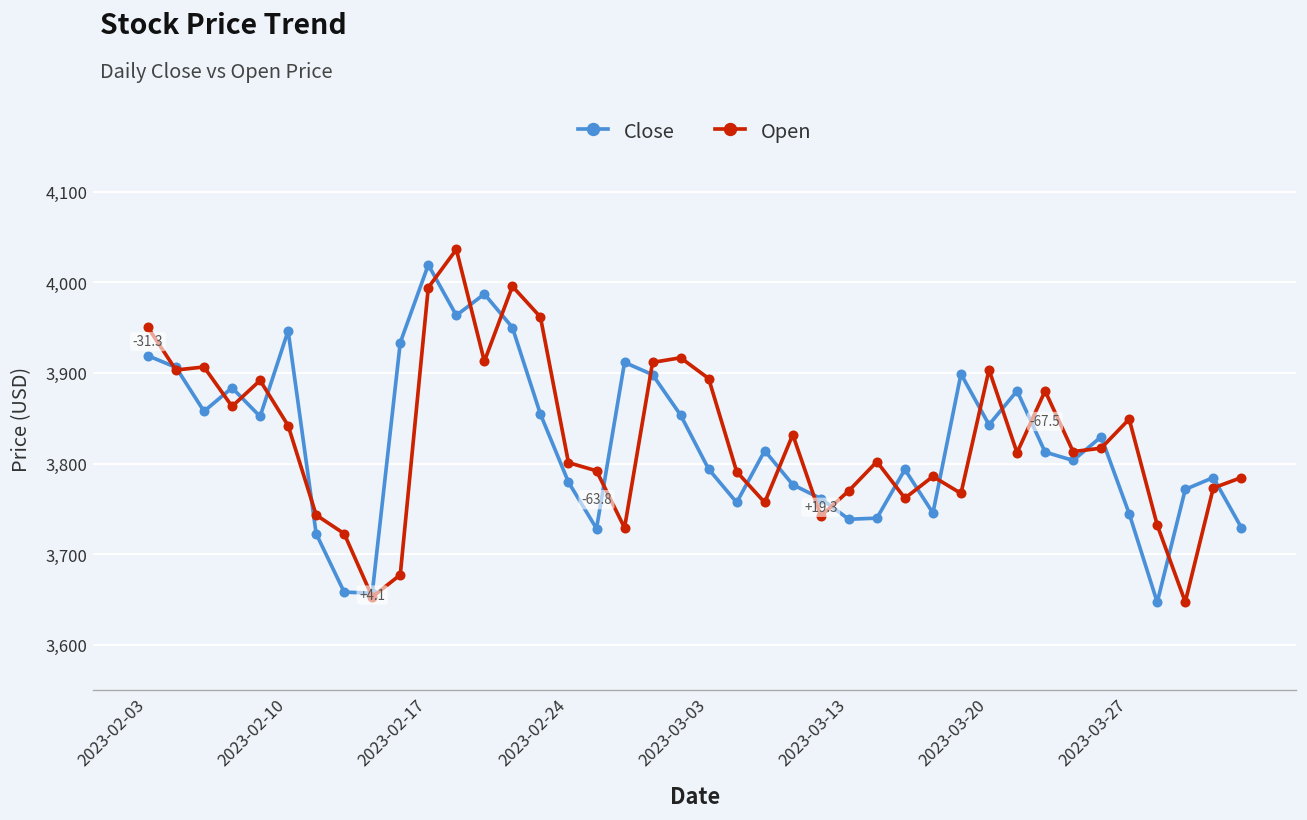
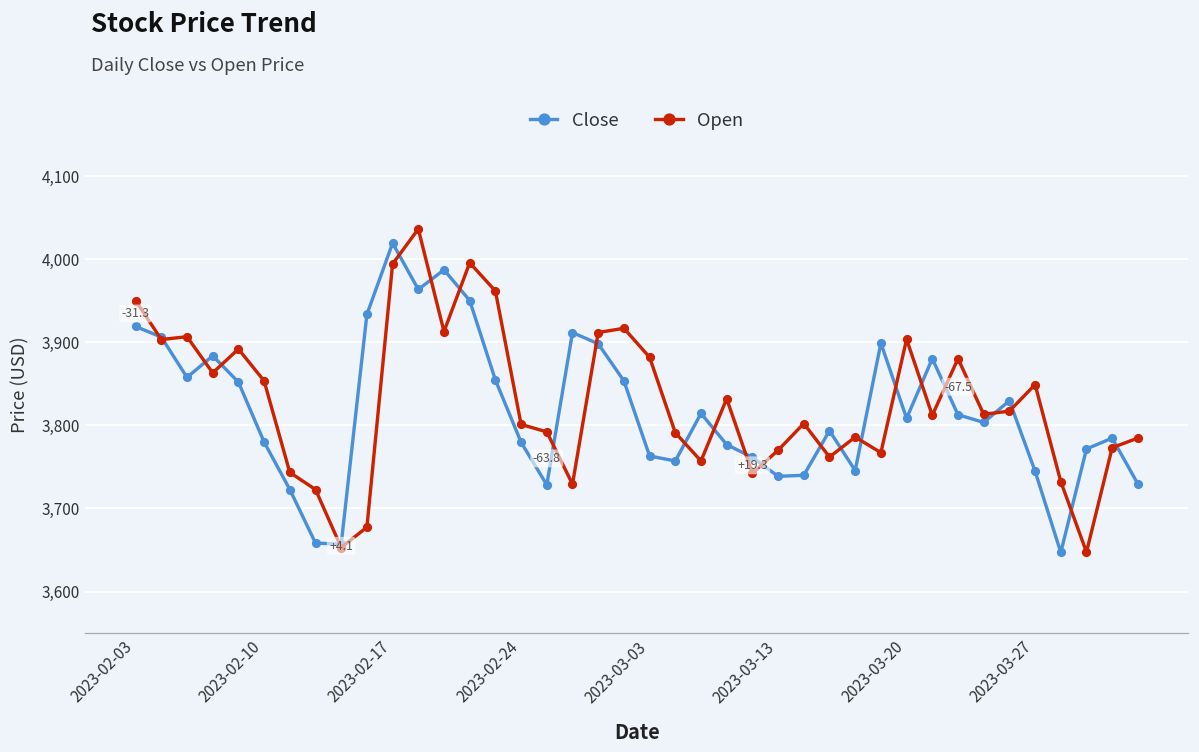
  {
    "Close": {
-     "2023-02-10": "3,950",
+     "2023-02-10": "3,780",
      "2023-02-17": "4,020",
-     "2023-03-03": "3,790",
+     "2023-03-03": "3,760",
      "2023-03-13": "3,740",
-     "2023-03-20": "3,840",
+     "2023-03-20": "3,810",
      "2023-03-27": "3,740"
    },
    "Open": {
-     "2023-02-10": "3,840",
+     "2023-02-10": "3,850",
      "2023-02-17": "3,990",
      "2023-02-24": "3,800",
-     "2023-03-03": "3,890",
+     "2023-03-03": "3,880",
      "2023-03-13": "3,770",
      "2023-03-20": "3,900",
      "2023-03-27": "3,850"
    }
  }
